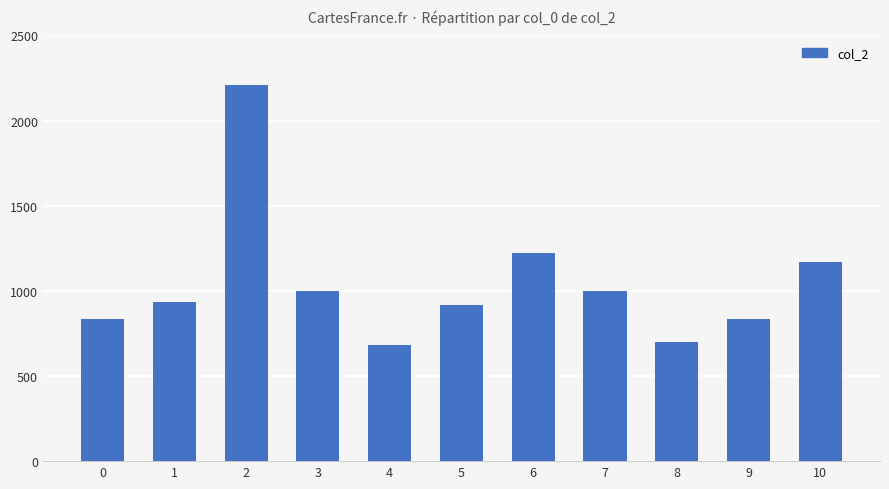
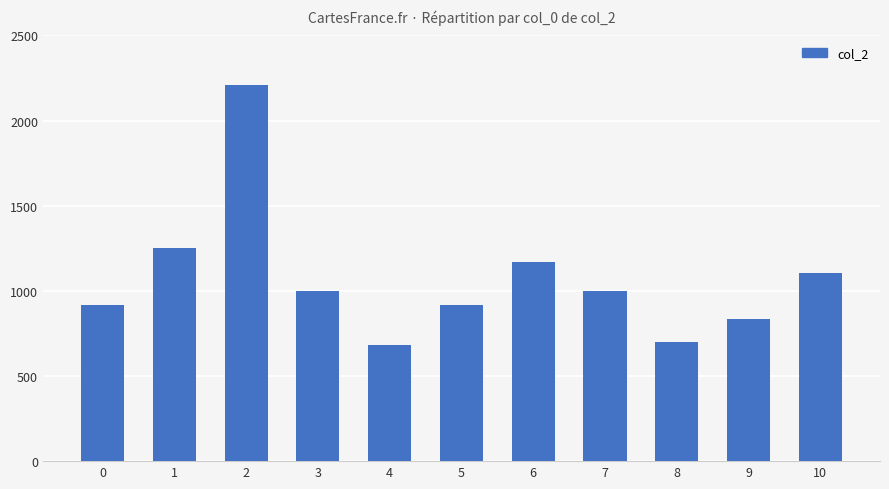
  {
-   "0": 840,
-   "1": 930,
+   "0": 920,
+   "1": 1250,
    "2": 2210,
    "3": 1000,
    "4": 680,
    "5": 920,
-   "6": 1220,
+   "6": 1170,
    "7": 1000,
    "8": 700,
    "9": 830,
-   "10": 1170
+   "10": 1110
  }
